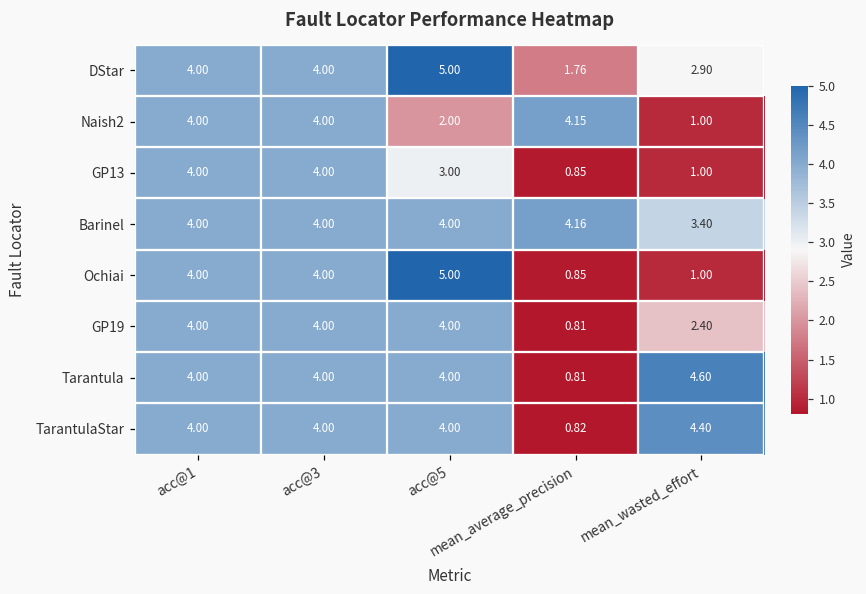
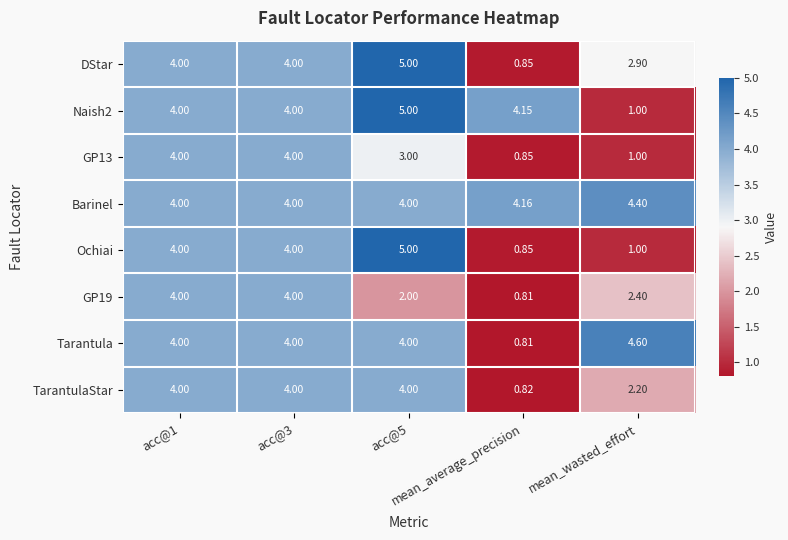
  {
    "DStar": {
      "acc@1": 4.00,
      "acc@3": 4.00,
      "acc@5": 5.00,
-     "mean_average_precision": 1.76,
+     "mean_average_precision": 0.85,
      "mean_wasted_effort": 2.90
    },
    "Naish2": {
      "acc@1": 4.00,
      "acc@3": 4.00,
-     "acc@5": 2.00,
+     "acc@5": 5.00,
      "mean_average_precision": 4.15,
      "mean_wasted_effort": 1.00
    },
    "GP13": {
      "acc@1": 4.00,
      "acc@3": 4.00,
      "acc@5": 3.00,
      "mean_average_precision": 0.85,
      "mean_wasted_effort": 1.00
    },
    "Barinel": {
      "acc@1": 4.00,
      "acc@3": 4.00,
      "acc@5": 4.00,
      "mean_average_precision": 4.16,
-     "mean_wasted_effort": 3.40
+     "mean_wasted_effort": 4.40
    },
    "Ochiai": {
      "acc@1": 4.00,
      "acc@3": 4.00,
      "acc@5": 5.00,
      "mean_average_precision": 0.85,
      "mean_wasted_effort": 1.00
    },
    "GP19": {
      "acc@1": 4.00,
      "acc@3": 4.00,
-     "acc@5": 4.00,
+     "acc@5": 2.00,
      "mean_average_precision": 0.81,
      "mean_wasted_effort": 2.40
    },
    "Tarantula": {
      "acc@1": 4.00,
      "acc@3": 4.00,
      "acc@5": 4.00,
      "mean_average_precision": 0.81,
      "mean_wasted_effort": 4.60
    },
    "TarantulaStar": {
      "acc@1": 4.00,
      "acc@3": 4.00,
      "acc@5": 4.00,
      "mean_average_precision": 0.82,
-     "mean_wasted_effort": 4.40
+     "mean_wasted_effort": 2.20
    }
  }
